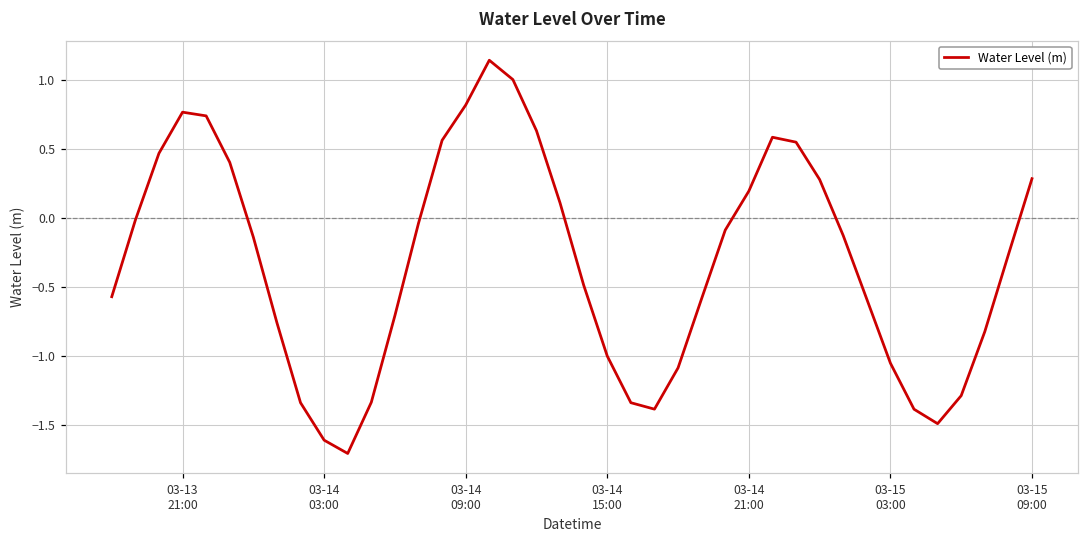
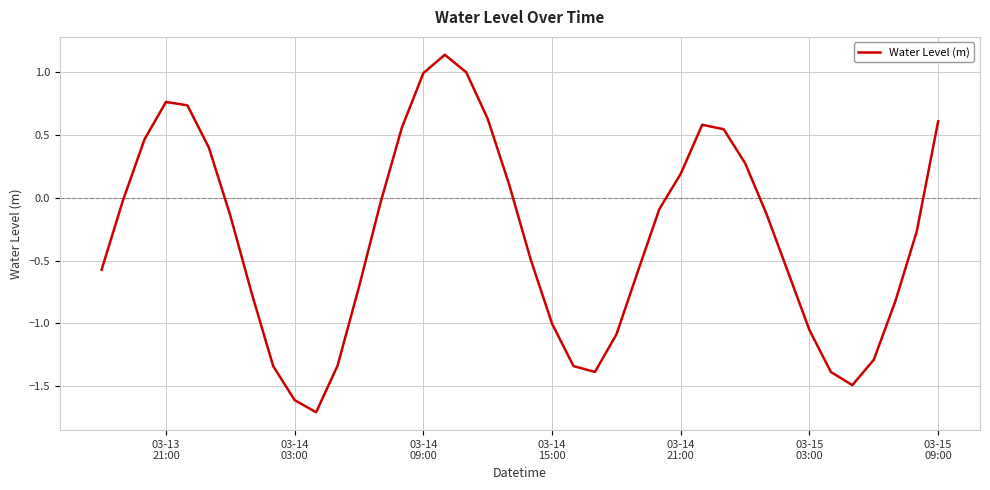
  {
    "03-13 21:00": 0.76,
    "03-14 03:00": -1.61,
-   "03-14 09:00": 0.82,
+   "03-14 09:00": 0.99,
    "03-14 15:00": -1.00,
    "03-14 21:00": 0.19,
    "03-15 03:00": -1.05,
-   "03-15 09:00": 0.28
+   "03-15 09:00": 0.61
  }
